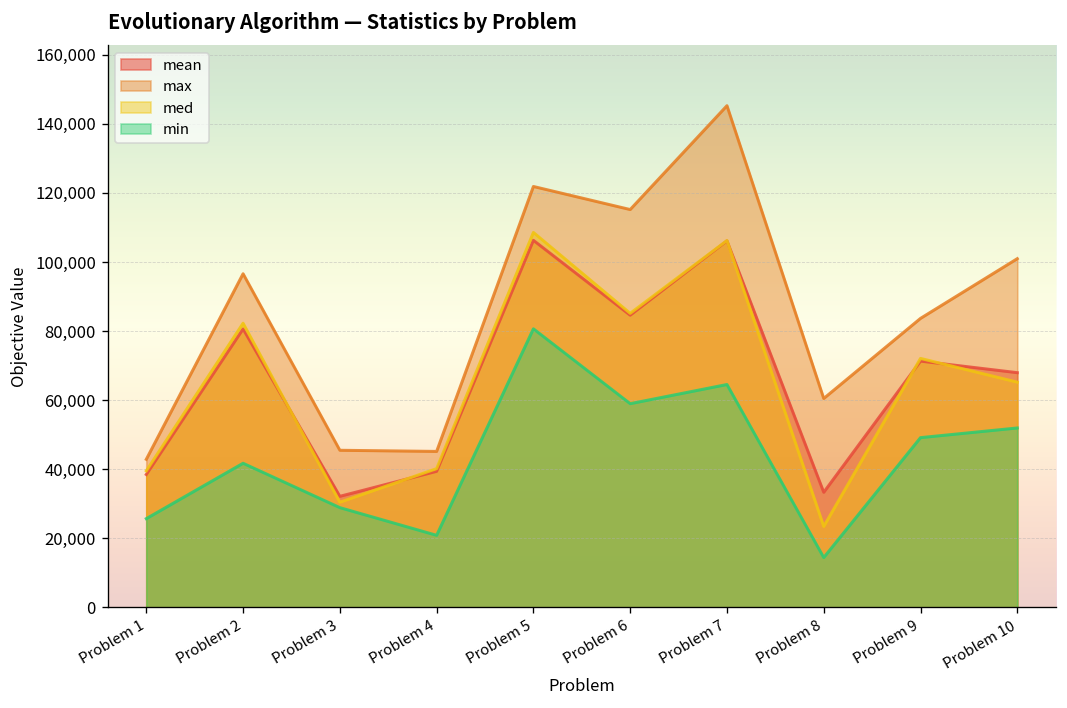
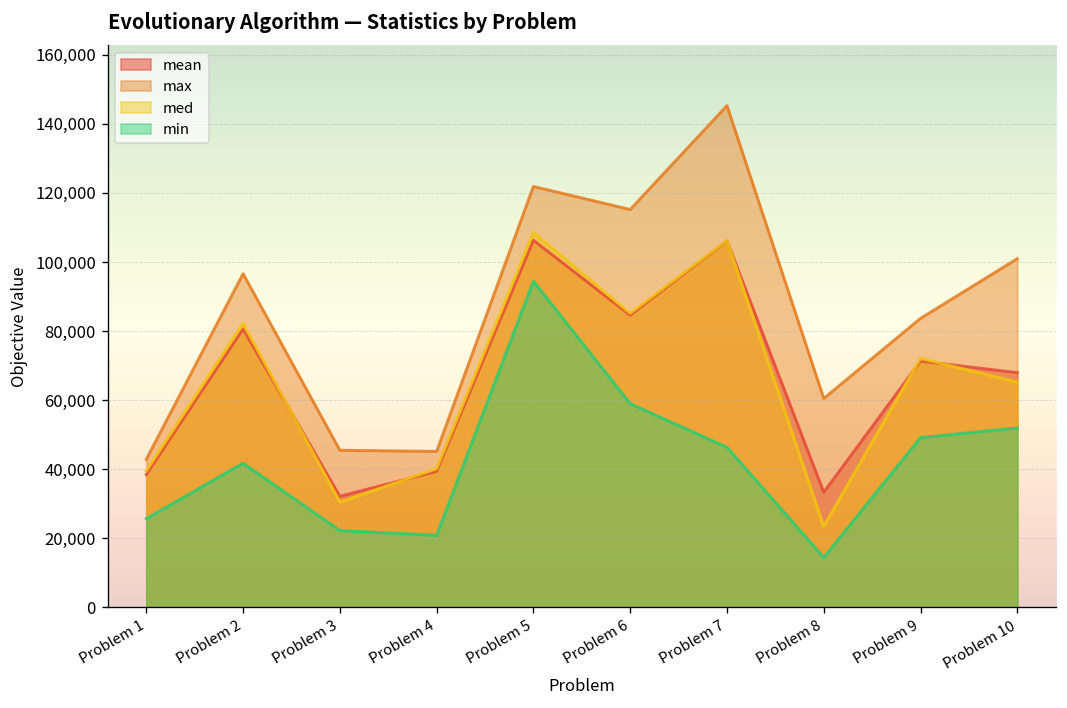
  {
    "min": {
      "Problem 1": "26,000",
      "Problem 2": "42,000",
-     "Problem 3": "29,000",
+     "Problem 3": "22,000",
      "Problem 4": "21,000",
-     "Problem 5": "81,000",
+     "Problem 5": "94,000",
      "Problem 6": "59,000",
-     "Problem 7": "65,000",
+     "Problem 7": "46,000",
      "Problem 8": "14,000",
      "Problem 9": "49,000",
      "Problem 10": "52,000"
    }
  }
